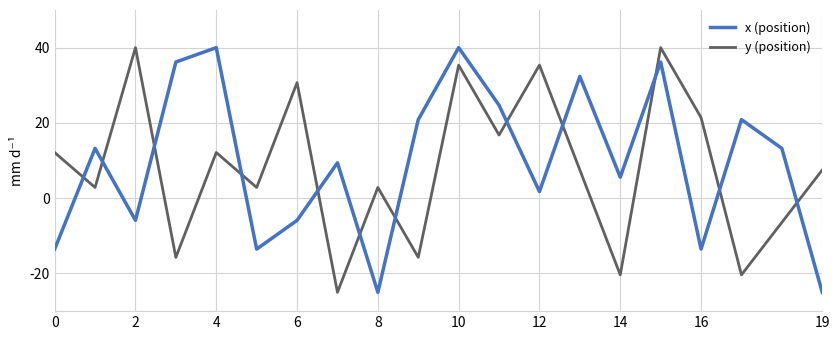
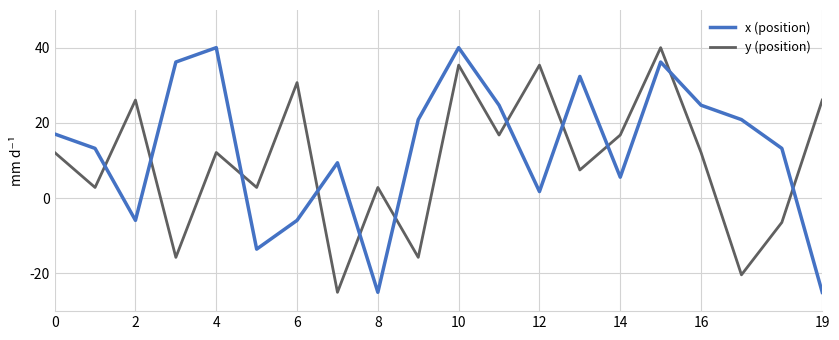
  {
    "x (position)": {
-     "0": -14,
+     "0": 17,
      "2": -6,
      "4": 40,
      "6": -6,
      "8": -25,
      "10": 40,
      "12": 2,
      "14": 6,
-     "16": -14,
+     "16": 25,
      "19": -25
    },
    "y (position)": {
      "0": 12,
-     "2": 40,
+     "2": 26,
      "4": 12,
      "6": 31,
      "8": 3,
      "10": 35,
      "12": 35,
-     "14": -20,
-     "16": 21,
-     "19": 8
+     "14": 17,
+     "16": 12,
+     "19": 26
    }
  }
